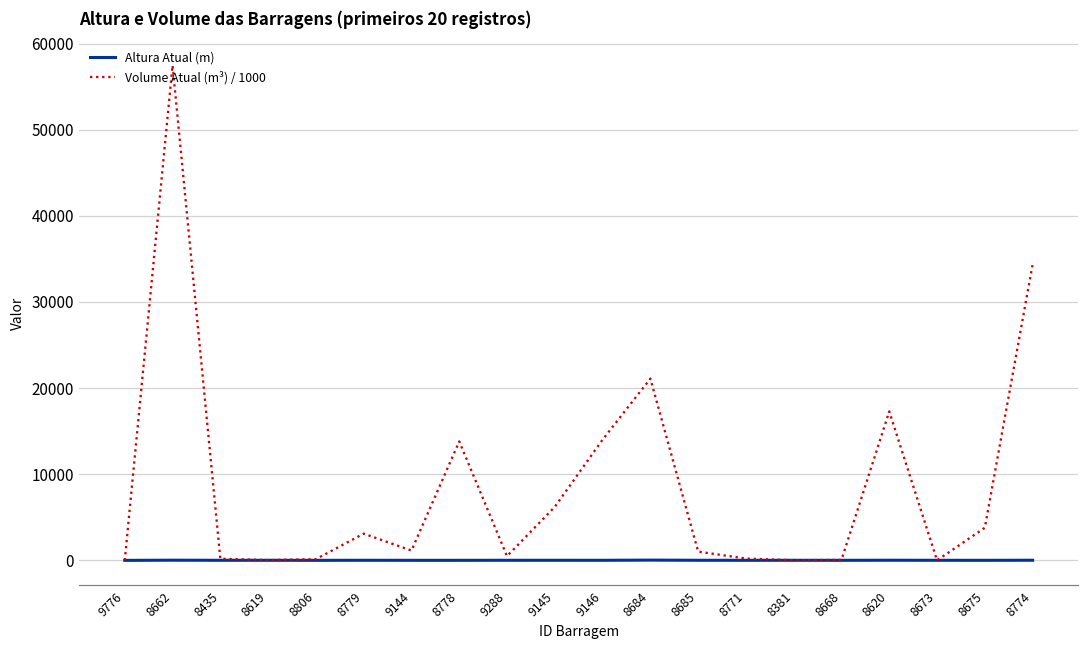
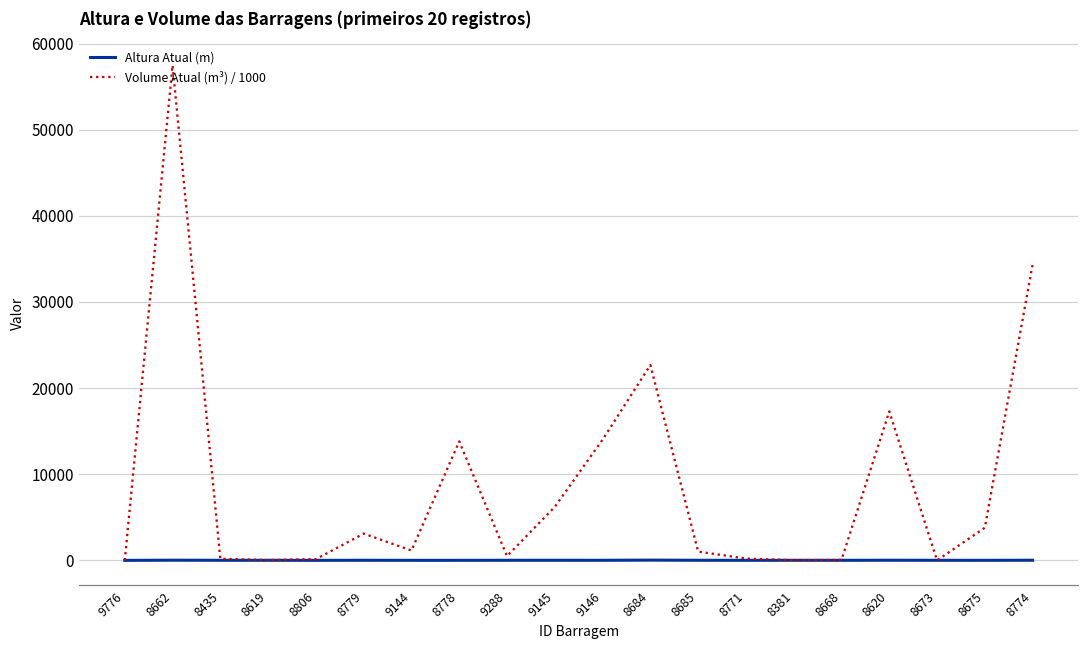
  {
    "Altura Atual (m)": {
      "8662": 0,
      "8779": 0,
      "9144": 0,
      "8778": 0,
      "9288": 0,
      "9145": 0,
      "9146": 0,
      "8684": 0,
      "8685": 0,
      "8620": 0,
      "8675": 0,
      "8774": 0
    },
    "Volume Atual (m³) / 1000": {
      "8662": 57000,
      "8779": 3000,
      "9144": 1000,
      "8778": 14000,
      "9288": 0,
      "9145": 6000,
      "9146": 14000,
-     "8684": 21000,
+     "8684": 23000,
      "8685": 1000,
      "8620": 17000,
      "8675": 4000,
      "8774": 34000
    }
  }
